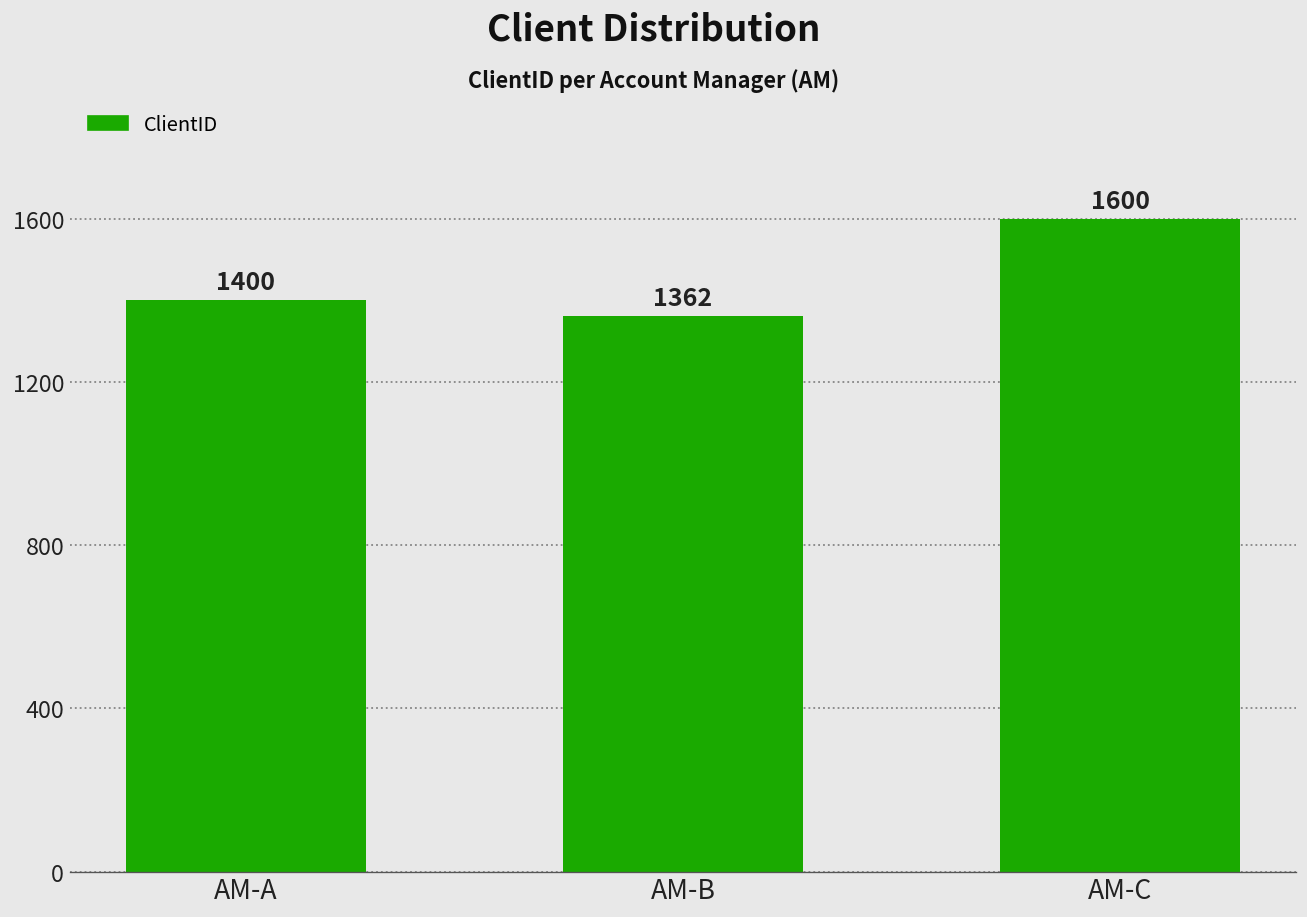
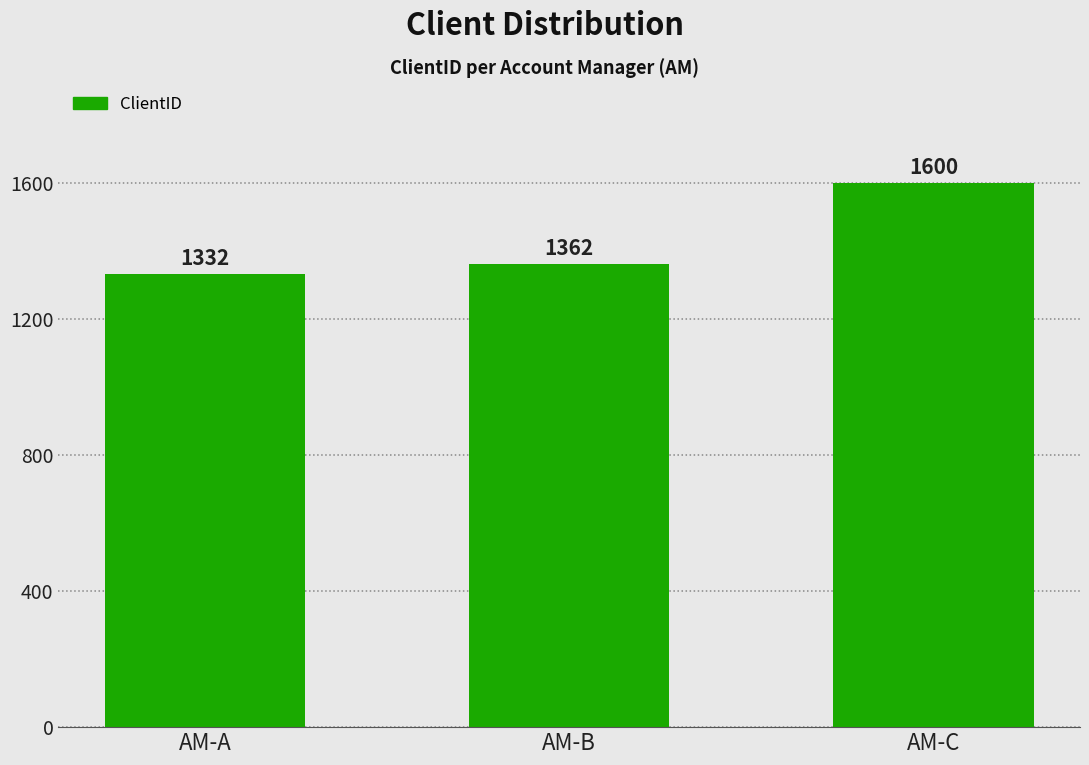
  {
-   "AM-A": 1400,
+   "AM-A": 1332,
    "AM-B": 1362,
    "AM-C": 1600
  }
